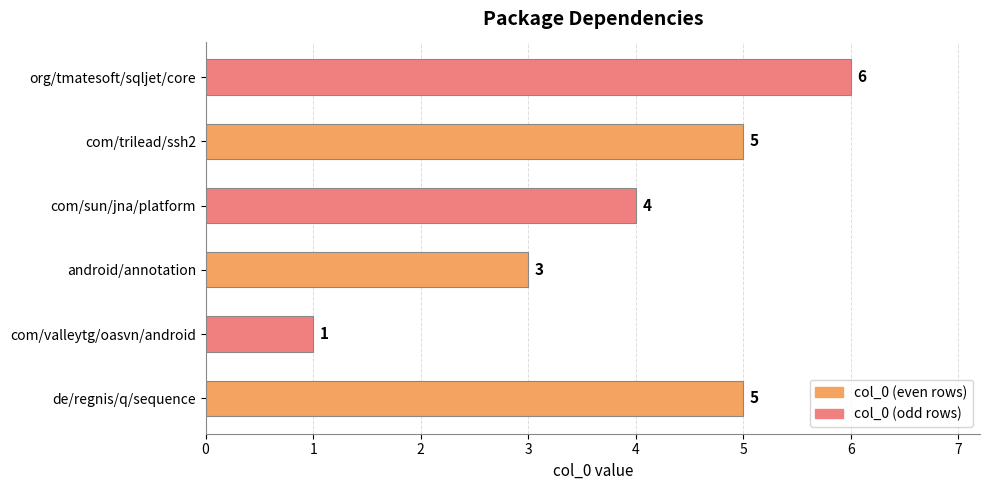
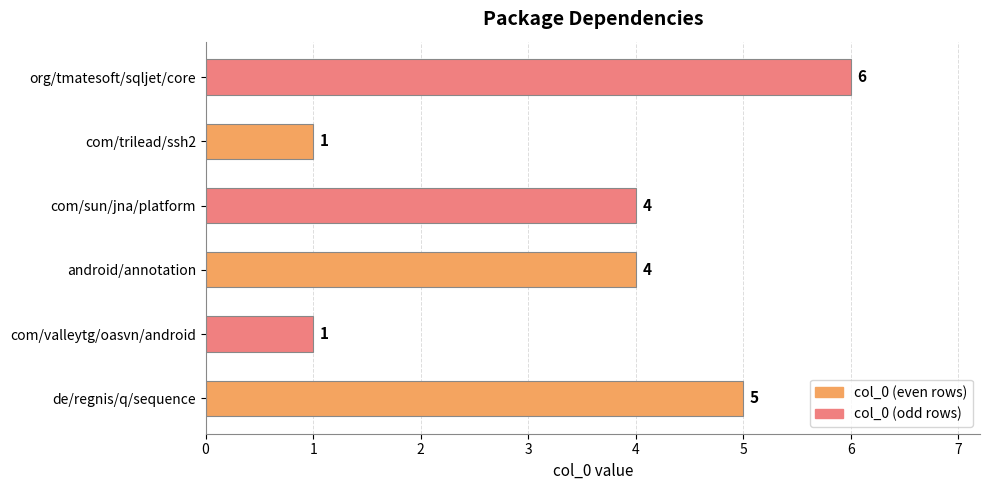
  {
    "org/tmatesoft/sqljet/core": 6,
-   "com/trilead/ssh2": 5,
+   "com/trilead/ssh2": 1,
    "com/sun/jna/platform": 4,
-   "android/annotation": 3,
+   "android/annotation": 4,
    "com/valleytg/oasvn/android": 1,
    "de/regnis/q/sequence": 5
  }
